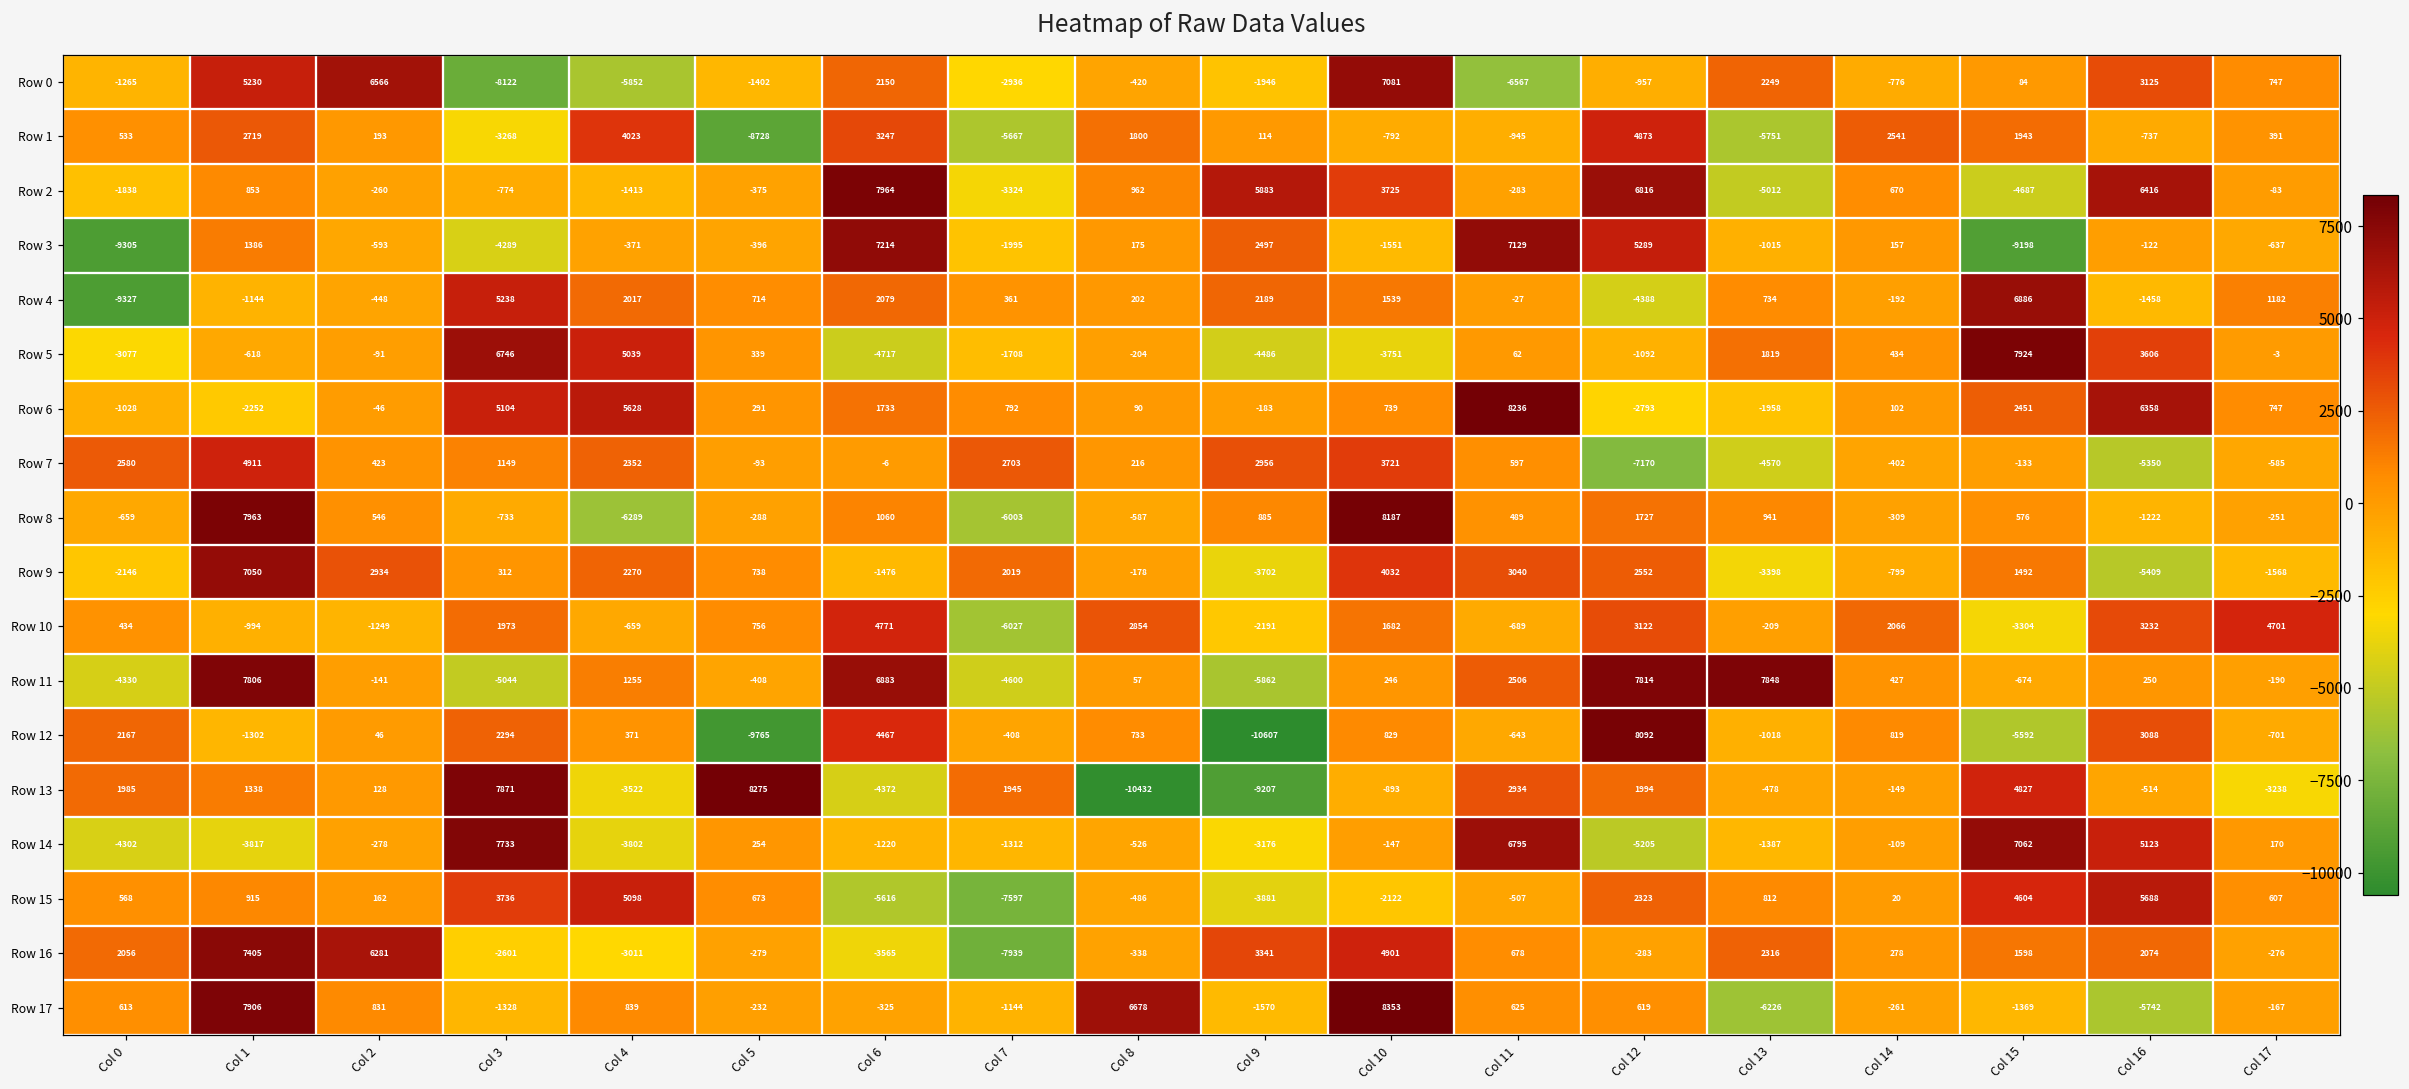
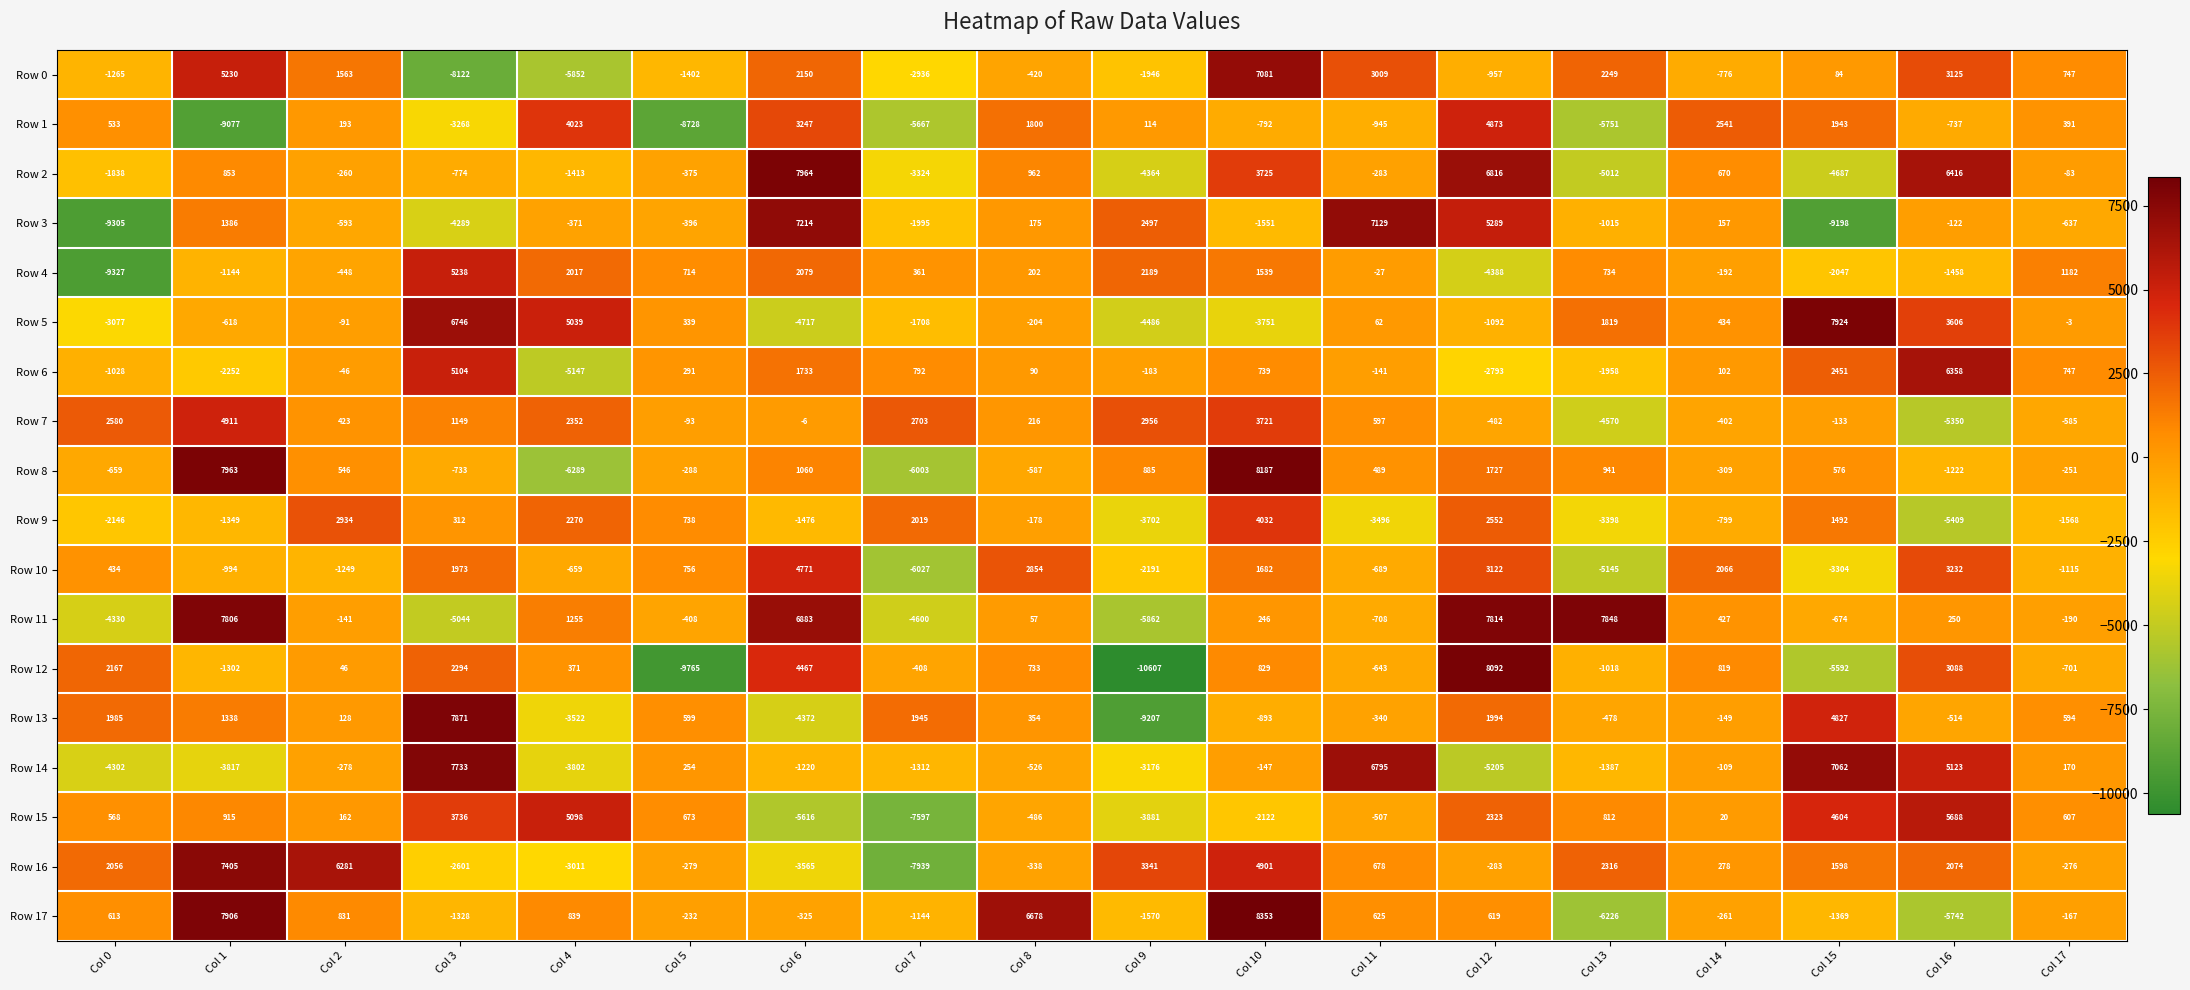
  {
    "Row 0": {
      "Col 0": -1265,
      "Col 1": 5230,
-     "Col 2": 6566,
+     "Col 2": 1563,
      "Col 3": -8122,
      "Col 4": -5852,
      "Col 5": -1402,
      "Col 6": 2150,
      "Col 7": -2936,
      "Col 8": -420,
      "Col 9": -1946,
      "Col 10": 7081,
-     "Col 11": -6567,
+     "Col 11": 3009,
      "Col 12": -957,
      "Col 13": 2249,
      "Col 14": -776,
      "Col 15": 84,
      "Col 16": 3125,
      "Col 17": 747
    },
    "Row 1": {
      "Col 0": 533,
-     "Col 1": 2719,
+     "Col 1": -9077,
      "Col 2": 193,
      "Col 3": -3268,
      "Col 4": 4023,
      "Col 5": -8728,
      "Col 6": 3247,
      "Col 7": -5667,
      "Col 8": 1800,
      "Col 9": 114,
      "Col 10": -792,
      "Col 11": -945,
      "Col 12": 4873,
      "Col 13": -5751,
      "Col 14": 2541,
      "Col 15": 1943,
      "Col 16": -737,
      "Col 17": 391
    },
    "Row 2": {
      "Col 0": -1838,
      "Col 1": 853,
      "Col 2": -260,
      "Col 3": -774,
      "Col 4": -1413,
      "Col 5": -375,
      "Col 6": 7964,
      "Col 7": -3324,
      "Col 8": 962,
-     "Col 9": 5883,
+     "Col 9": -4364,
      "Col 10": 3725,
      "Col 11": -283,
      "Col 12": 6816,
      "Col 13": -5012,
      "Col 14": 670,
      "Col 15": -4687,
      "Col 16": 6416,
      "Col 17": -83
    },
    "Row 4": {
      "Col 0": -9327,
      "Col 1": -1144,
      "Col 2": -448,
      "Col 3": 5238,
      "Col 4": 2017,
      "Col 5": 714,
      "Col 6": 2079,
      "Col 7": 361,
      "Col 8": 202,
      "Col 9": 2189,
      "Col 10": 1539,
      "Col 11": -27,
      "Col 12": -4388,
      "Col 13": 734,
      "Col 14": -192,
-     "Col 15": 6886,
+     "Col 15": -2047,
      "Col 16": -1458,
      "Col 17": 1182
    },
    "Row 6": {
      "Col 0": -1028,
      "Col 1": -2252,
      "Col 2": -46,
      "Col 3": 5104,
-     "Col 4": 5628,
+     "Col 4": -5147,
      "Col 5": 291,
      "Col 6": 1733,
      "Col 7": 792,
      "Col 8": 90,
      "Col 9": -183,
      "Col 10": 739,
-     "Col 11": 8236,
+     "Col 11": -141,
      "Col 12": -2793,
      "Col 13": -1958,
      "Col 14": 102,
      "Col 15": 2451,
      "Col 16": 6358,
      "Col 17": 747
    },
    "Row 7": {
      "Col 0": 2580,
      "Col 1": 4911,
      "Col 2": 423,
      "Col 3": 1149,
      "Col 4": 2352,
      "Col 5": -93,
      "Col 6": -6,
      "Col 7": 2703,
      "Col 8": 216,
      "Col 9": 2956,
      "Col 10": 3721,
      "Col 11": 597,
-     "Col 12": -7170,
+     "Col 12": -482,
      "Col 13": -4570,
      "Col 14": -402,
      "Col 15": -133,
      "Col 16": -5350,
      "Col 17": -585
    },
    "Row 9": {
      "Col 0": -2146,
-     "Col 1": 7050,
+     "Col 1": -1349,
      "Col 2": 2934,
      "Col 3": 312,
      "Col 4": 2270,
      "Col 5": 738,
      "Col 6": -1476,
      "Col 7": 2019,
      "Col 8": -178,
      "Col 9": -3702,
      "Col 10": 4032,
-     "Col 11": 3040,
+     "Col 11": -3496,
      "Col 12": 2552,
      "Col 13": -3398,
      "Col 14": -799,
      "Col 15": 1492,
      "Col 16": -5409,
      "Col 17": -1568
    },
    "Row 10": {
      "Col 0": 434,
      "Col 1": -994,
      "Col 2": -1249,
      "Col 3": 1973,
      "Col 4": -659,
      "Col 5": 756,
      "Col 6": 4771,
      "Col 7": -6027,
      "Col 8": 2854,
      "Col 9": -2191,
      "Col 10": 1682,
      "Col 11": -689,
      "Col 12": 3122,
-     "Col 13": -209,
+     "Col 13": -5145,
      "Col 14": 2066,
      "Col 15": -3304,
      "Col 16": 3232,
-     "Col 17": 4701
+     "Col 17": -1115
    },
    "Row 11": {
      "Col 0": -4330,
      "Col 1": 7806,
      "Col 2": -141,
      "Col 3": -5044,
      "Col 4": 1255,
      "Col 5": -408,
      "Col 6": 6883,
      "Col 7": -4600,
      "Col 8": 57,
      "Col 9": -5862,
      "Col 10": 246,
-     "Col 11": 2506,
+     "Col 11": -708,
      "Col 12": 7814,
      "Col 13": 7848,
      "Col 14": 427,
      "Col 15": -674,
      "Col 16": 250,
      "Col 17": -190
    },
    "Row 13": {
      "Col 0": 1985,
      "Col 1": 1338,
      "Col 2": 128,
      "Col 3": 7871,
      "Col 4": -3522,
-     "Col 5": 8275,
+     "Col 5": 599,
      "Col 6": -4372,
      "Col 7": 1945,
-     "Col 8": -10432,
+     "Col 8": 354,
      "Col 9": -9207,
      "Col 10": -893,
-     "Col 11": 2934,
+     "Col 11": -340,
      "Col 12": 1994,
      "Col 13": -478,
      "Col 14": -149,
      "Col 15": 4827,
      "Col 16": -514,
-     "Col 17": -3238
+     "Col 17": 594
    }
  }
